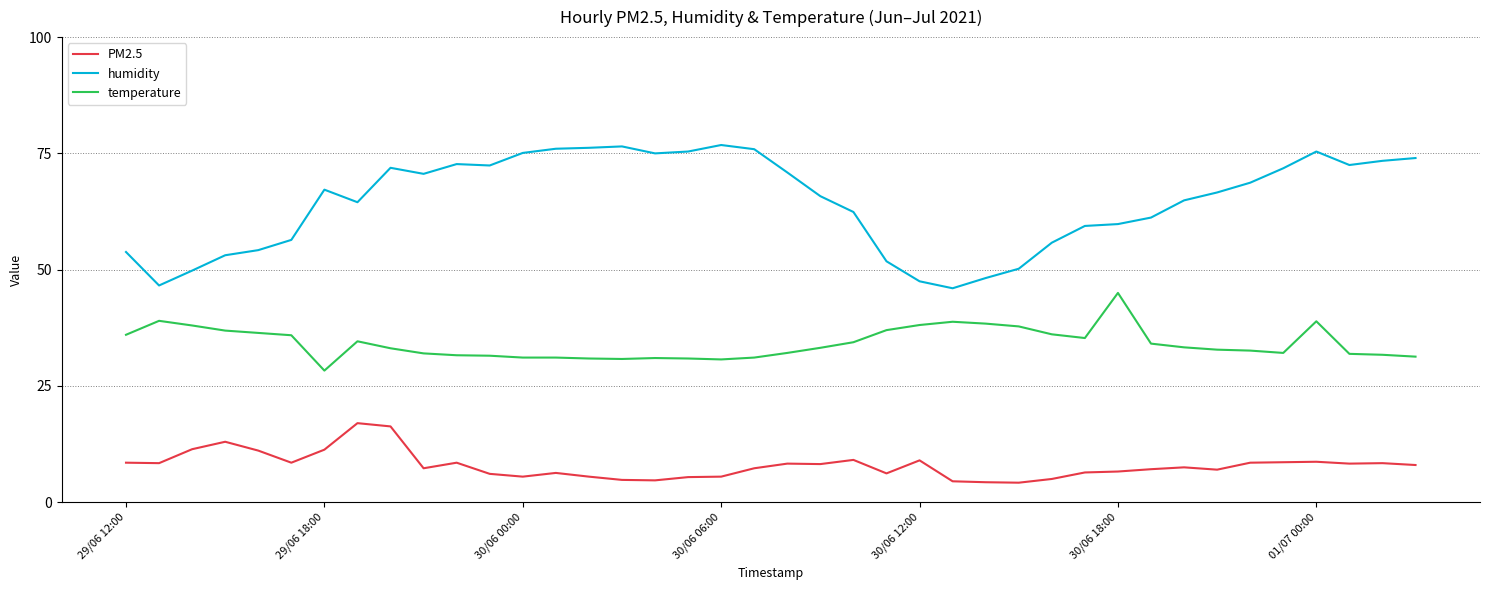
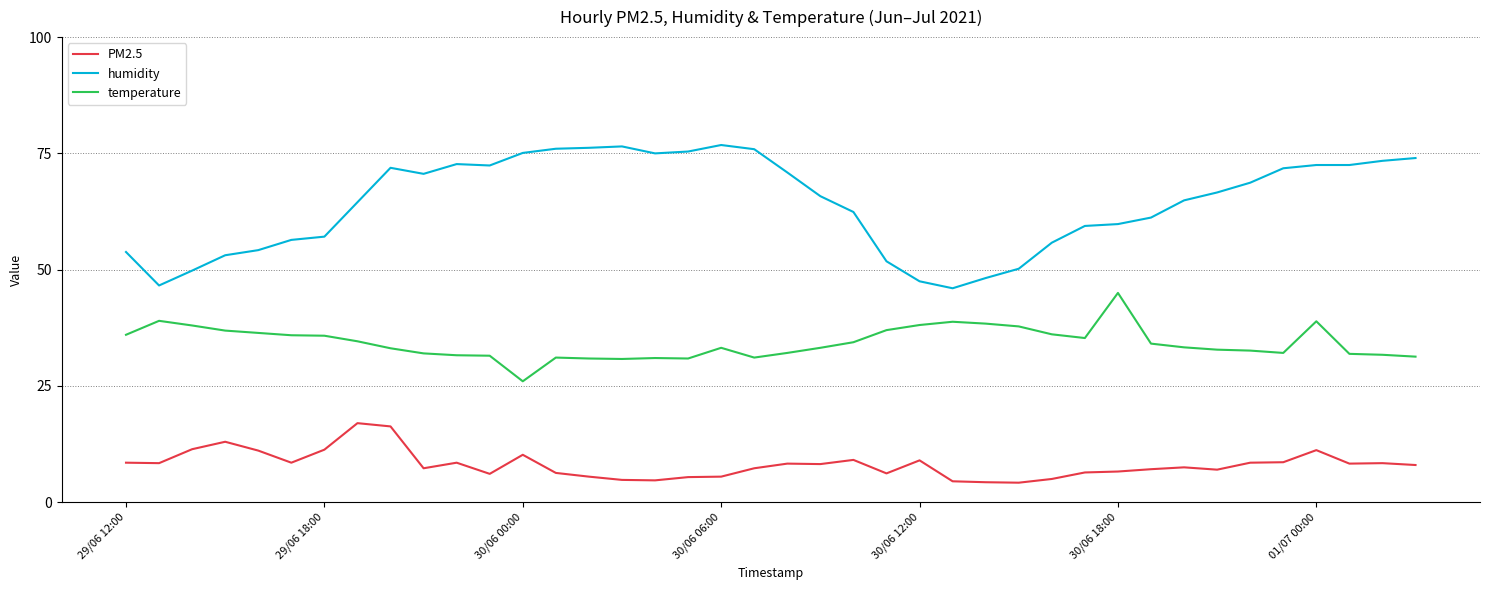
  {
    "PM2.5": {
      "29/06 12:00": 9,
      "29/06 18:00": 11,
-     "30/06 00:00": 6,
+     "30/06 00:00": 10,
      "30/06 06:00": 6,
      "30/06 12:00": 9,
      "30/06 18:00": 7,
-     "01/07 00:00": 9
+     "01/07 00:00": 11
    },
    "humidity": {
      "29/06 12:00": 54,
-     "29/06 18:00": 67,
+     "29/06 18:00": 57,
      "30/06 00:00": 75,
      "30/06 06:00": 77,
      "30/06 12:00": 48,
      "30/06 18:00": 60,
-     "01/07 00:00": 75
+     "01/07 00:00": 73
    },
    "temperature": {
      "29/06 12:00": 36,
-     "29/06 18:00": 28,
-     "30/06 00:00": 31,
-     "30/06 06:00": 31,
+     "29/06 18:00": 36,
+     "30/06 00:00": 26,
+     "30/06 06:00": 33,
      "30/06 12:00": 38,
      "30/06 18:00": 45,
      "01/07 00:00": 39
    }
  }
